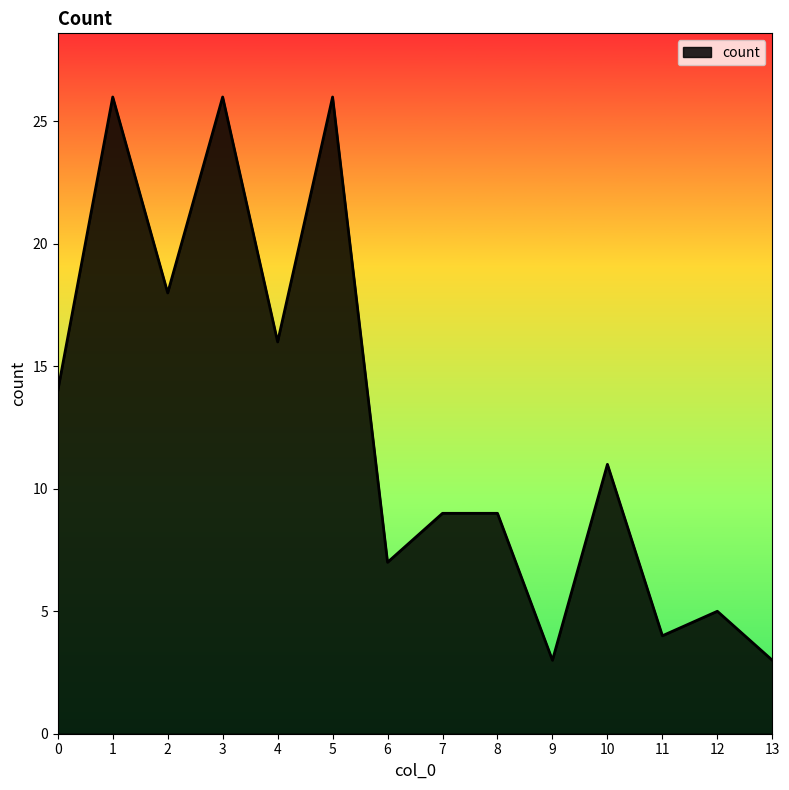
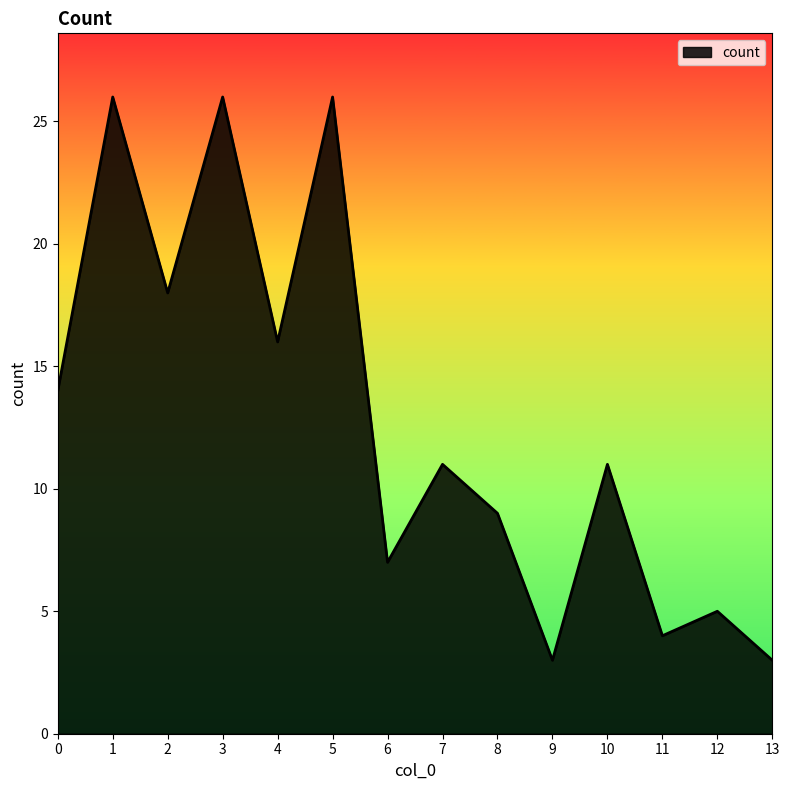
  {
    "0": 14,
    "1": 26,
    "2": 18,
    "3": 26,
    "4": 16,
    "5": 26,
    "6": 7,
-   "7": 9,
+   "7": 11,
    "8": 9,
    "9": 3,
    "10": 11,
    "11": 4,
    "12": 5,
    "13": 3
  }
